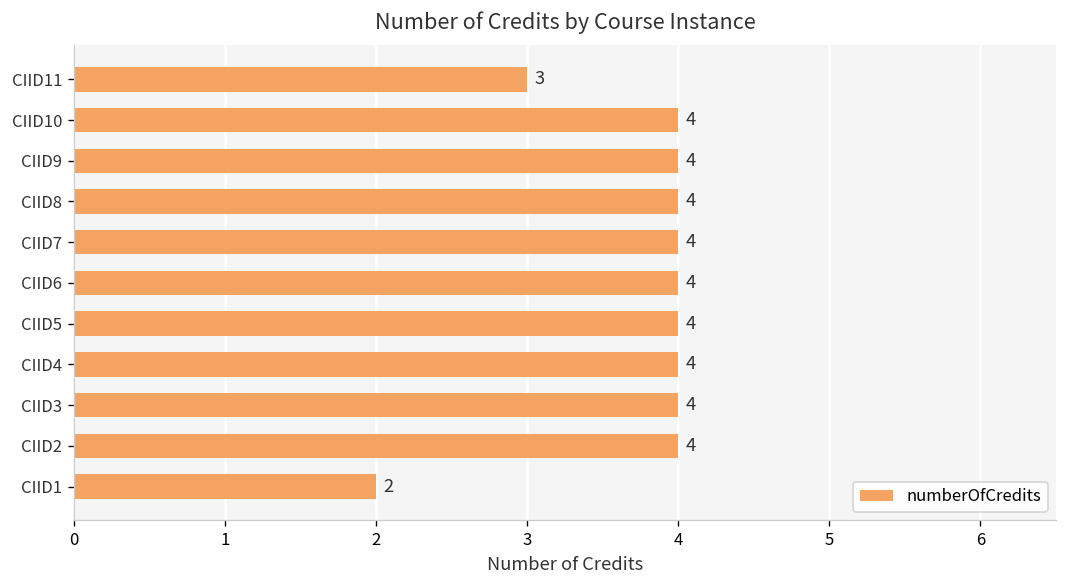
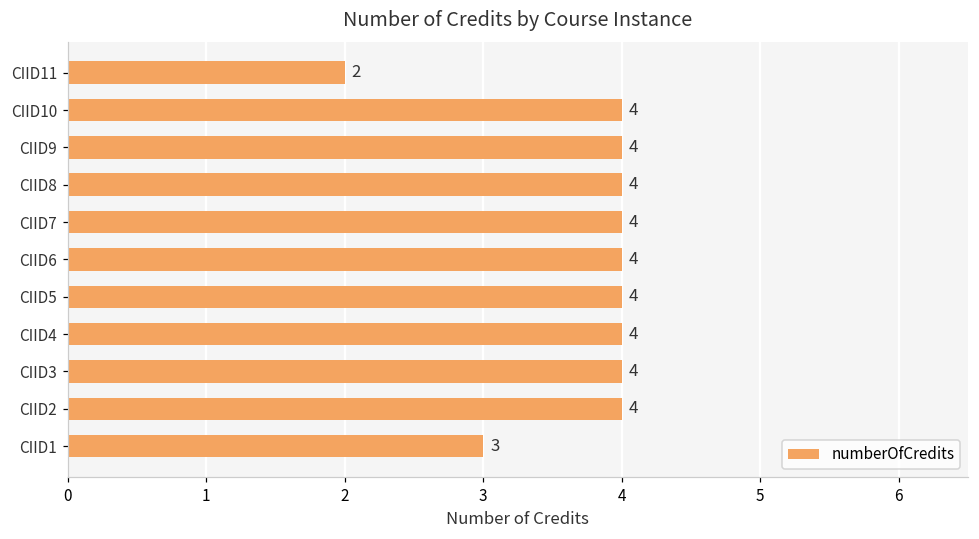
  {
-   "CIID11": 3,
+   "CIID11": 2,
    "CIID10": 4,
    "CIID9": 4,
    "CIID8": 4,
    "CIID7": 4,
    "CIID6": 4,
    "CIID5": 4,
    "CIID4": 4,
    "CIID3": 4,
    "CIID2": 4,
-   "CIID1": 2
+   "CIID1": 3
  }
